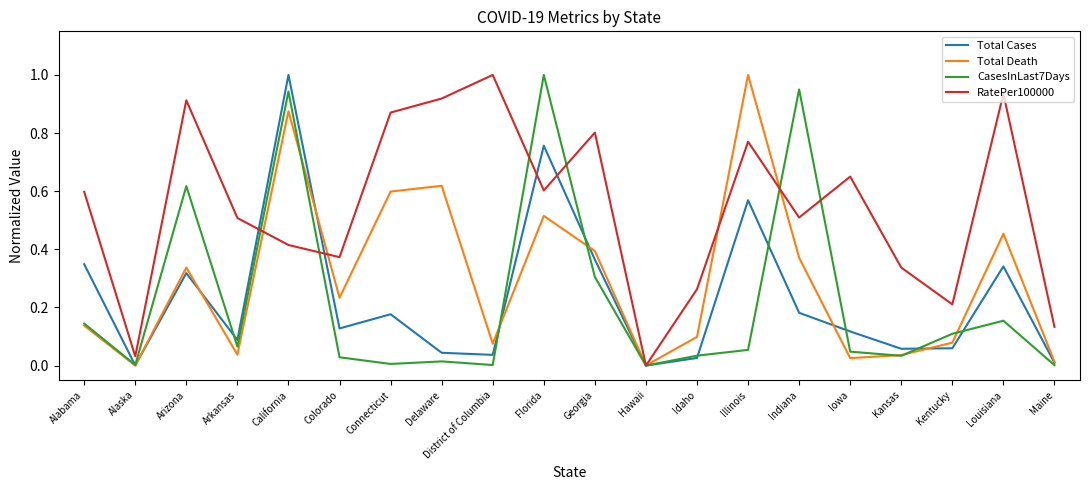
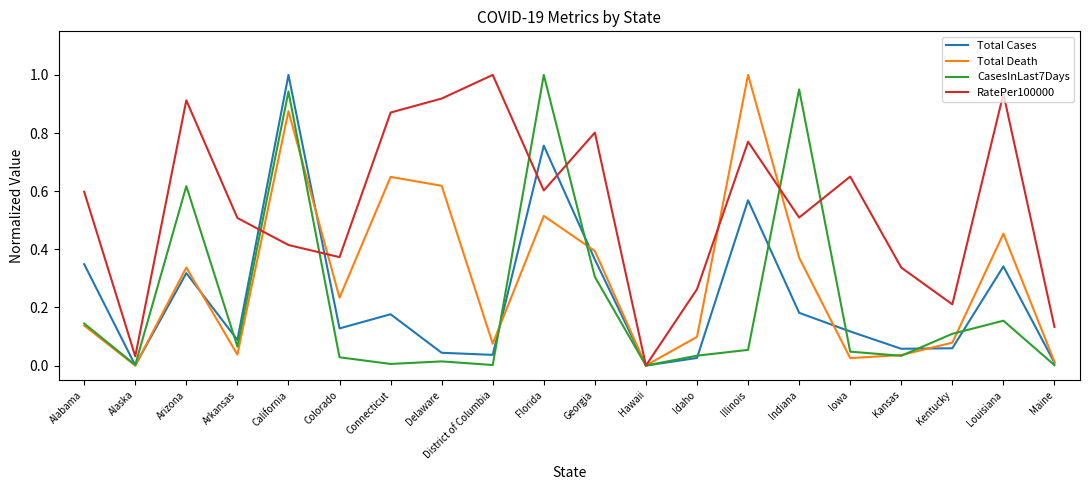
  {
    "Total Cases": {
      "Alabama": 0.35,
      "Arizona": 0.32,
      "Arkansas": 0.09,
      "California": 1.00,
      "Colorado": 0.13,
      "Connecticut": 0.18,
      "Delaware": 0.04,
      "District of Columbia": 0.04,
      "Florida": 0.76,
      "Georgia": 0.36,
      "Illinois": 0.57,
      "Indiana": 0.18,
      "Iowa": 0.12,
      "Kansas": 0.06,
      "Kentucky": 0.06,
      "Louisiana": 0.34
    },
    "Total Death": {
      "Arizona": 0.34,
      "Arkansas": 0.04,
      "California": 0.88,
      "Colorado": 0.23,
-     "Connecticut": 0.60,
+     "Connecticut": 0.65,
      "Delaware": 0.62,
      "District of Columbia": 0.08,
      "Florida": 0.51,
      "Georgia": 0.39,
      "Idaho": 0.10,
      "Illinois": 1.00,
      "Indiana": 0.37,
      "Iowa": 0.03,
      "Kentucky": 0.08,
      "Louisiana": 0.45
    },
    "CasesInLast7Days": {
      "Arizona": 0.62,
      "Arkansas": 0.07,
      "California": 0.94,
      "Colorado": 0.03,
      "Connecticut": 0.01,
      "Delaware": 0.01,
      "District of Columbia": 0.00,
      "Florida": 1.00,
      "Georgia": 0.31,
      "Illinois": 0.05,
      "Indiana": 0.95,
      "Iowa": 0.05,
      "Kentucky": 0.11,
      "Louisiana": 0.15
    },
    "RatePer100000": {
      "Alabama": 0.60,
      "Alaska": 0.03,
      "Arizona": 0.91,
      "Arkansas": 0.51,
      "California": 0.41,
      "Colorado": 0.37,
      "Connecticut": 0.87,
      "Delaware": 0.92,
      "District of Columbia": 1.00,
      "Florida": 0.60,
      "Georgia": 0.80,
      "Idaho": 0.26,
      "Illinois": 0.77,
      "Indiana": 0.51,
      "Iowa": 0.65,
      "Kansas": 0.34,
      "Kentucky": 0.21,
      "Maine": 0.13
    }
  }
